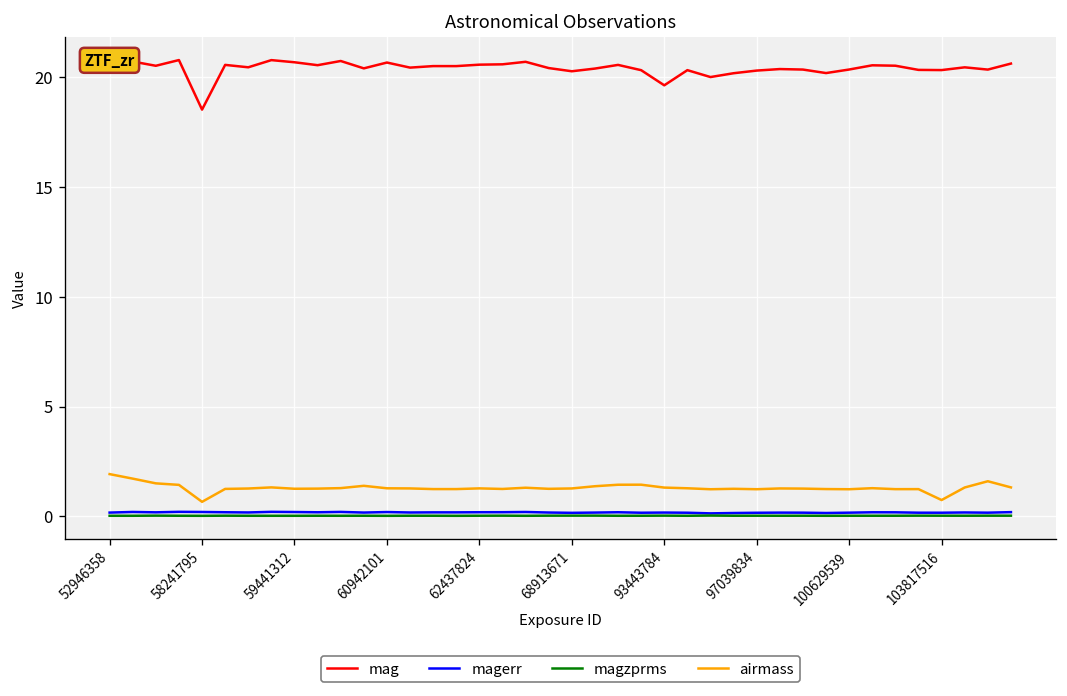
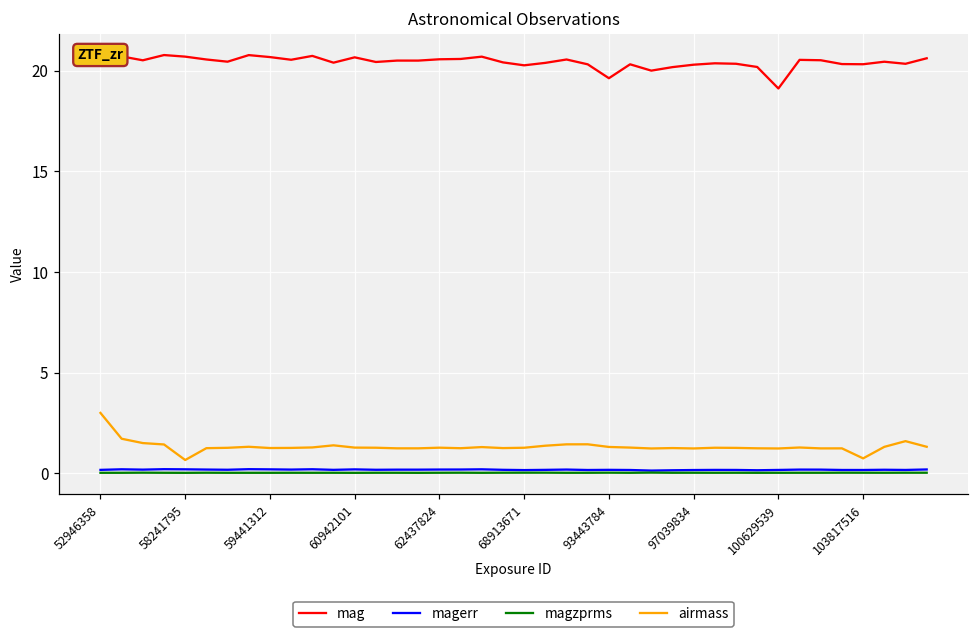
  {
    "mag": {
-     "58241795": 18.5,
+     "58241795": 20.7,
      "59441312": 20.7,
      "60942101": 20.7,
      "62437824": 20.6,
      "68913671": 20.3,
      "93443784": 19.6,
      "97039834": 20.3,
-     "100629539": 20.3,
+     "100629539": 19.1,
      "103817516": 20.3
    },
    "magerr": {
      "52946358": 0.2,
      "58241795": 0.2,
      "59441312": 0.2,
      "60942101": 0.2,
      "62437824": 0.2,
      "93443784": 0.2,
      "100629539": 0.2
    },
    "magzprms": {
      "52946358": 0.0,
      "58241795": 0.0,
      "59441312": 0.0,
      "60942101": 0.0,
      "62437824": 0.0,
      "93443784": 0.0,
      "100629539": 0.0
    },
    "airmass": {
-     "52946358": 1.9,
+     "52946358": 3.0,
      "58241795": 0.7,
      "59441312": 1.3,
      "60942101": 1.3,
      "62437824": 1.3,
      "68913671": 1.3,
      "93443784": 1.3,
      "97039834": 1.2,
      "100629539": 1.2,
      "103817516": 0.7
    }
  }
